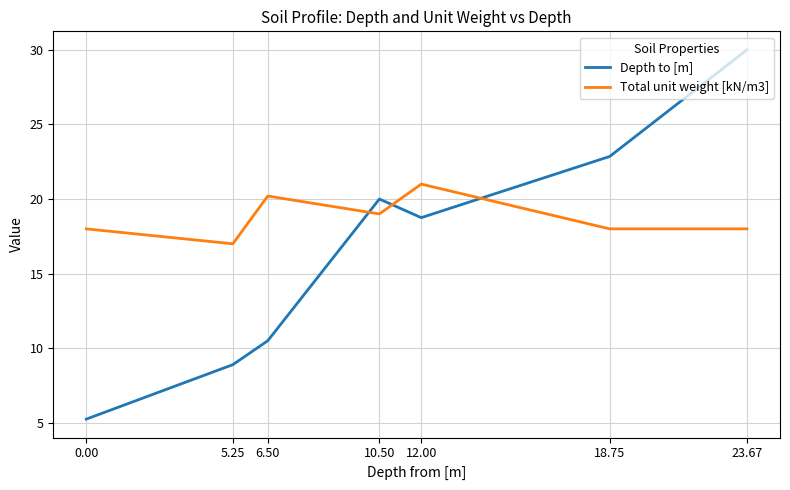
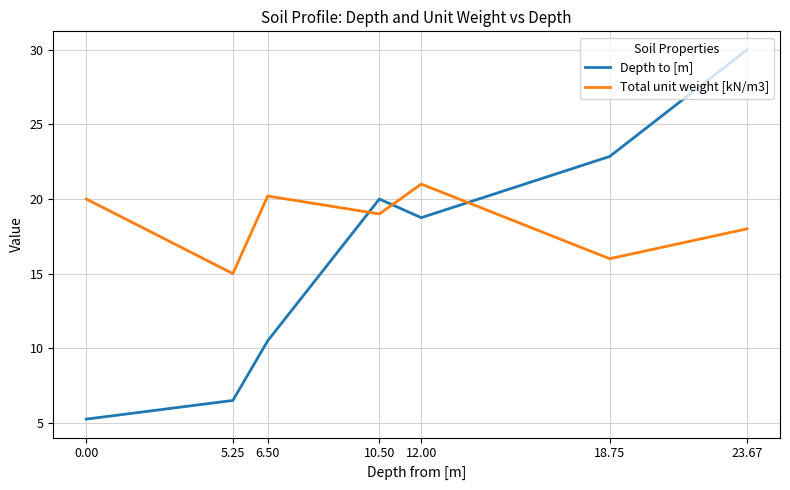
  {
    "Depth to [m]": {
      "0.00": 5.3,
-     "5.25": 8.9,
+     "5.25": 6.5,
      "6.50": 10.5,
      "10.50": 20.0,
      "12.00": 18.8,
      "18.75": 22.9
    },
    "Total unit weight [kN/m3]": {
-     "0.00": 18,
-     "5.25": 17,
+     "0.00": 20,
+     "5.25": 15,
      "6.50": 20.2,
      "10.50": 19,
      "12.00": 21,
-     "18.75": 18,
+     "18.75": 16,
      "23.67": 18
    }
  }
